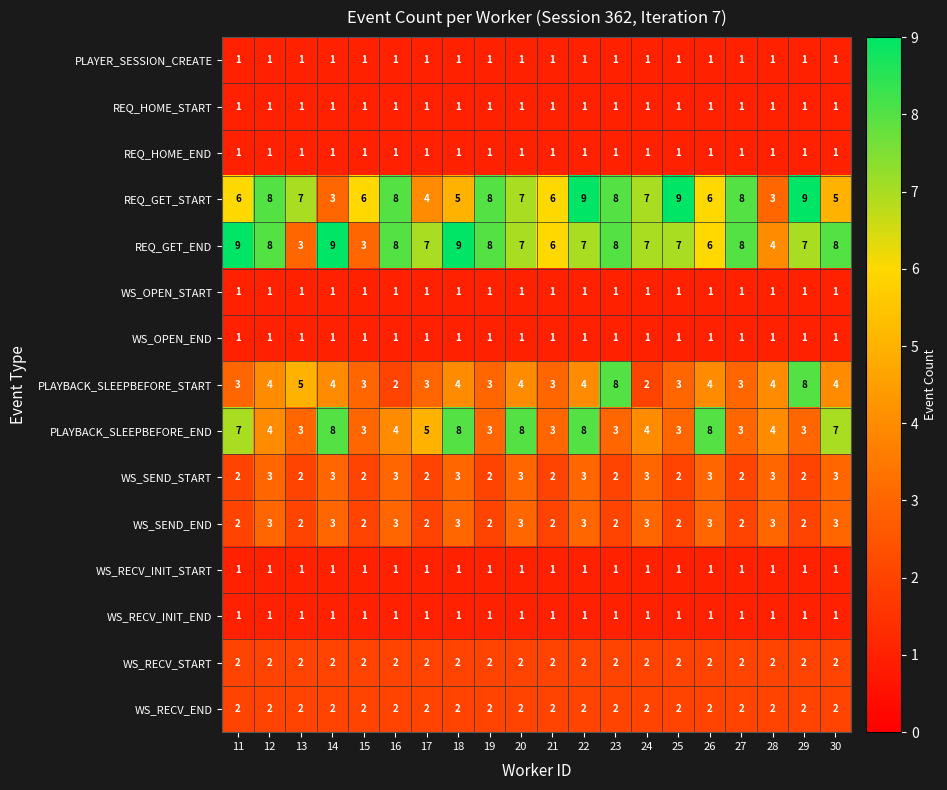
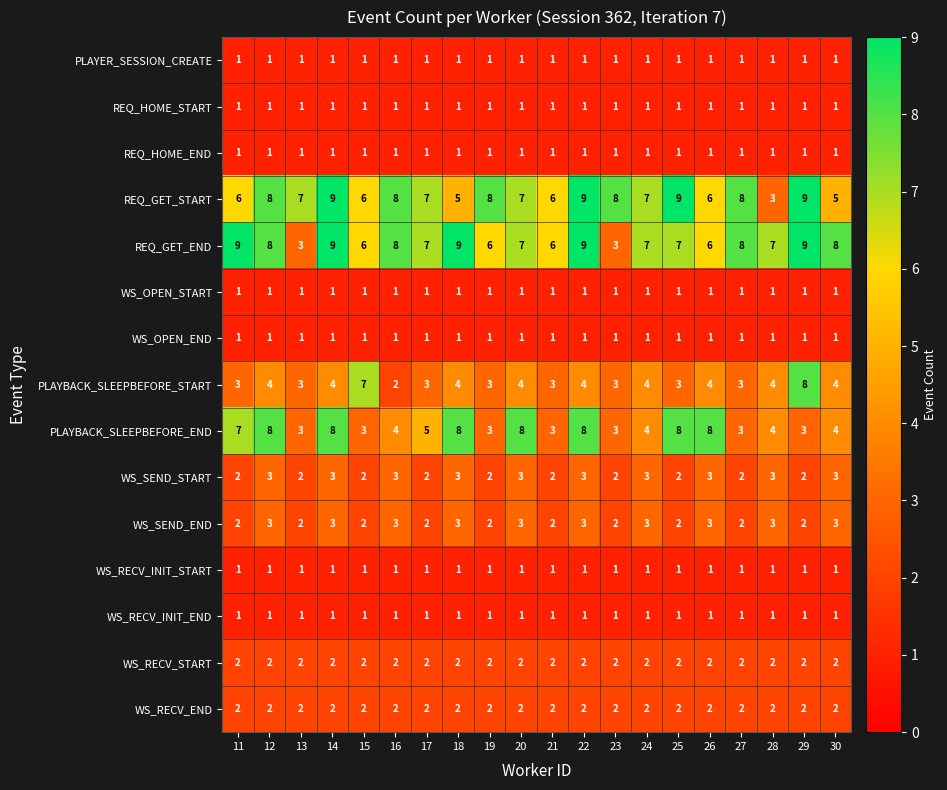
  {
    "REQ_GET_START": {
      "11": 6,
      "12": 8,
      "13": 7,
-     "14": 3,
+     "14": 9,
      "15": 6,
      "16": 8,
-     "17": 4,
+     "17": 7,
      "18": 5,
      "19": 8,
      "20": 7,
      "21": 6,
      "22": 9,
      "23": 8,
      "24": 7,
      "25": 9,
      "26": 6,
      "27": 8,
      "28": 3,
      "29": 9,
      "30": 5
    },
    "REQ_GET_END": {
      "11": 9,
      "12": 8,
      "13": 3,
      "14": 9,
-     "15": 3,
+     "15": 6,
      "16": 8,
      "17": 7,
      "18": 9,
-     "19": 8,
+     "19": 6,
      "20": 7,
      "21": 6,
-     "22": 7,
-     "23": 8,
+     "22": 9,
+     "23": 3,
      "24": 7,
      "25": 7,
      "26": 6,
      "27": 8,
-     "28": 4,
-     "29": 7,
+     "28": 7,
+     "29": 9,
      "30": 8
    },
    "PLAYBACK_SLEEPBEFORE_START": {
      "11": 3,
      "12": 4,
-     "13": 5,
+     "13": 3,
      "14": 4,
-     "15": 3,
+     "15": 7,
      "16": 2,
      "17": 3,
      "18": 4,
      "19": 3,
      "20": 4,
      "21": 3,
      "22": 4,
-     "23": 8,
-     "24": 2,
+     "23": 3,
+     "24": 4,
      "25": 3,
      "26": 4,
      "27": 3,
      "28": 4,
      "29": 8,
      "30": 4
    },
    "PLAYBACK_SLEEPBEFORE_END": {
      "11": 7,
-     "12": 4,
+     "12": 8,
      "13": 3,
      "14": 8,
      "15": 3,
      "16": 4,
      "17": 5,
      "18": 8,
      "19": 3,
      "20": 8,
      "21": 3,
      "22": 8,
      "23": 3,
      "24": 4,
-     "25": 3,
+     "25": 8,
      "26": 8,
      "27": 3,
      "28": 4,
      "29": 3,
-     "30": 7
+     "30": 4
    }
  }
